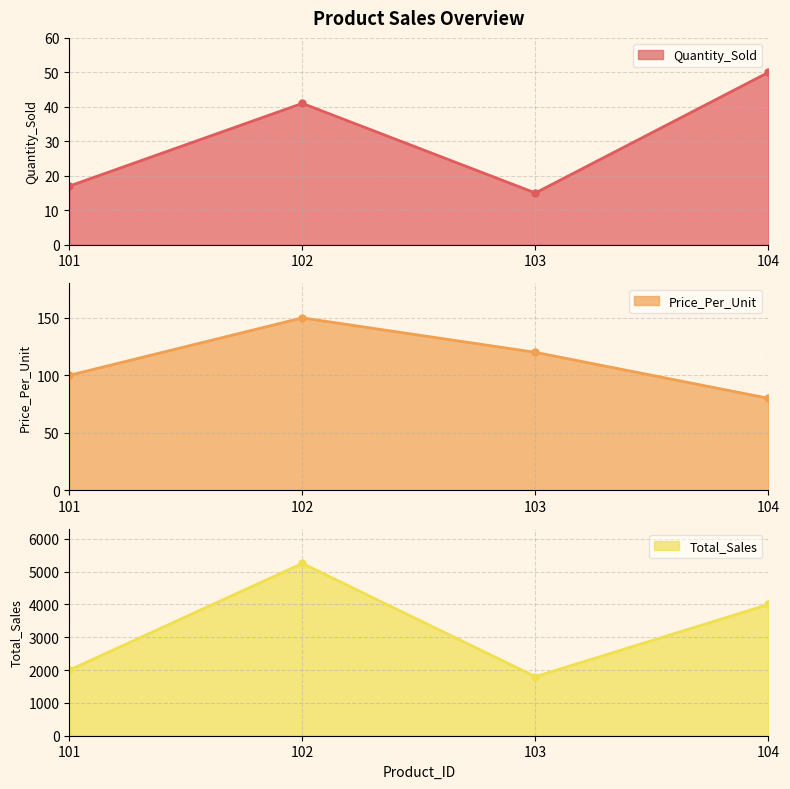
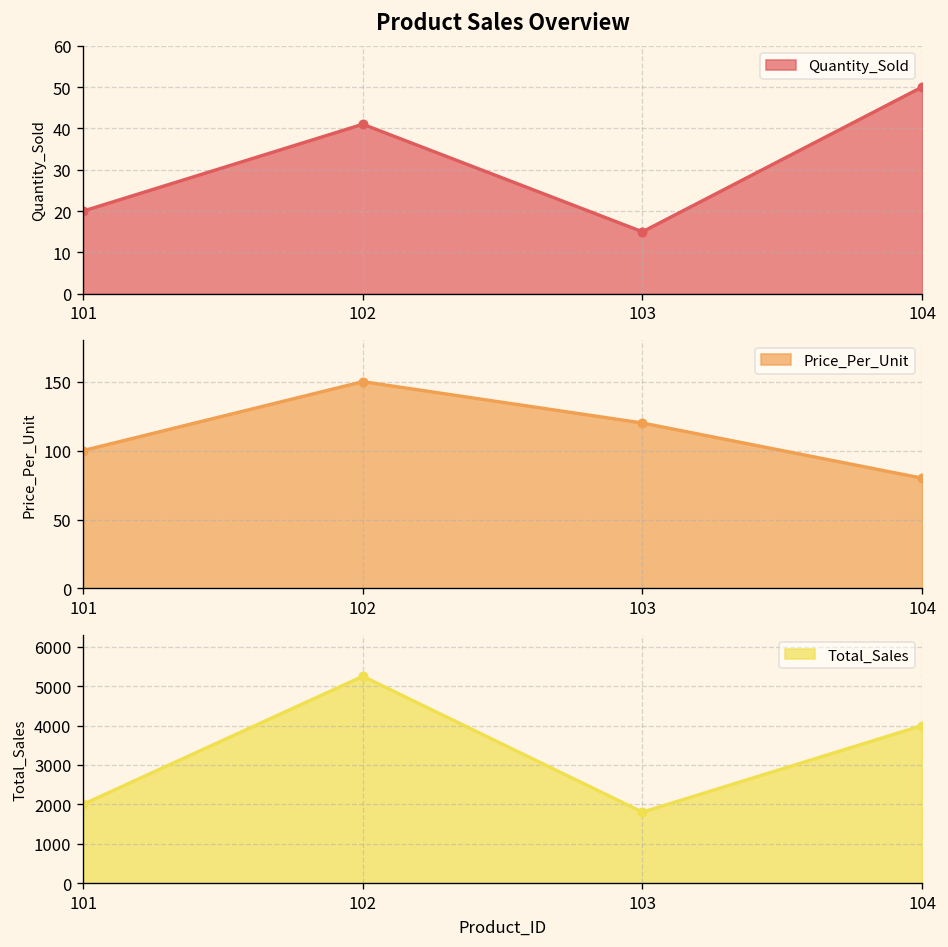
  {
    "Product Sales Overview": {
-     "101": 17,
+     "101": 20,
      "102": 41,
      "103": 15,
      "104": 50
    }
  }
